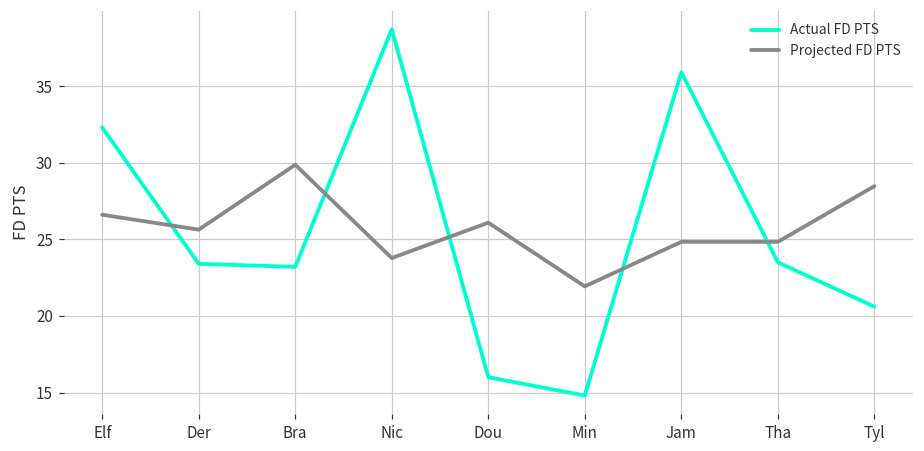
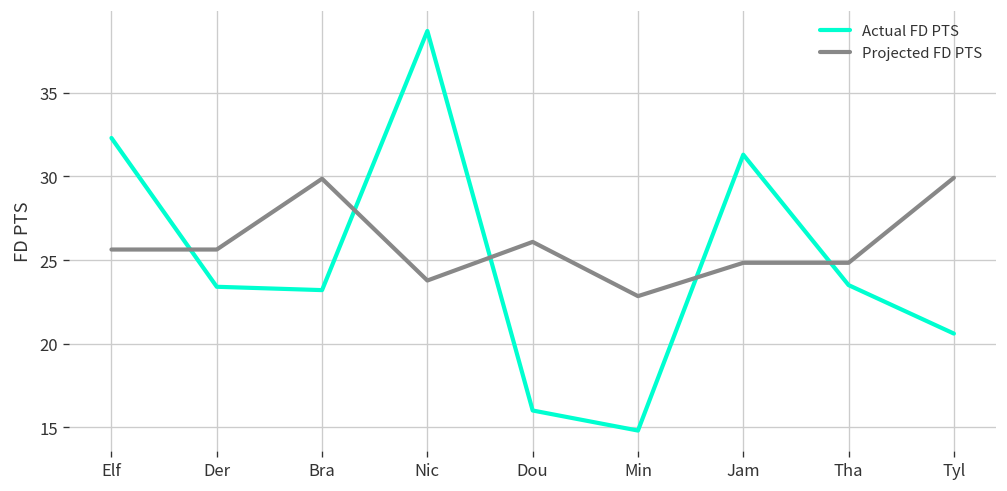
  {
    "Actual FD PTS": {
      "Elf": 32.3,
      "Der": 23.4,
      "Bra": 23.2,
      "Nic": 38.7,
      "Dou": 16.0,
      "Min": 14.8,
-     "Jam": 35.9,
+     "Jam": 31.3,
      "Tha": 23.5,
      "Tyl": 20.6
    },
    "Projected FD PTS": {
-     "Elf": 26.6,
+     "Elf": 25.6,
      "Der": 25.6,
      "Bra": 29.9,
      "Nic": 23.8,
      "Dou": 26.1,
-     "Min": 21.9,
+     "Min": 22.8,
      "Jam": 24.8,
      "Tha": 24.8,
-     "Tyl": 28.5
+     "Tyl": 29.9
    }
  }
